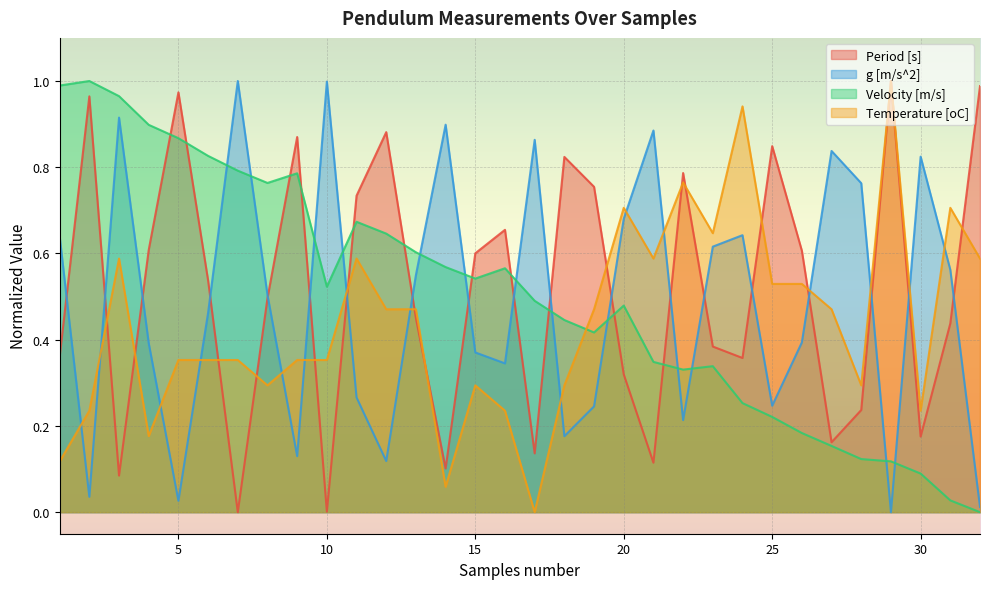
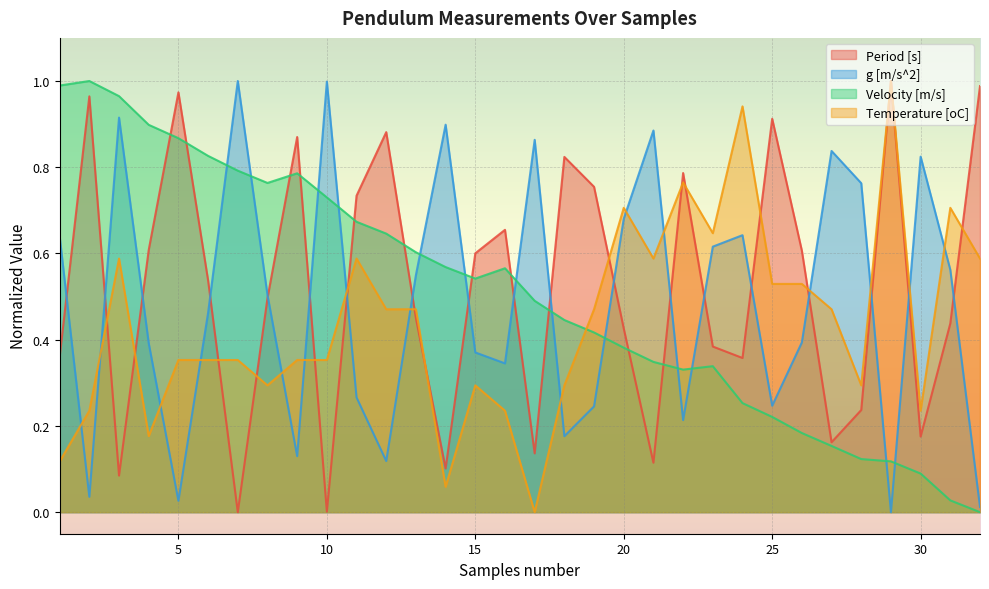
  {
    "Period [s]": {
      "5": 0.97,
      "10": 0.00,
      "15": 0.60,
-     "20": 0.32,
-     "25": 0.85,
+     "20": 0.43,
+     "25": 0.91,
      "30": 0.18
    },
    "g [m/s^2]": {
      "5": 0.03,
      "10": 1.00,
      "15": 0.37,
      "20": 0.68,
      "25": 0.25,
      "30": 0.82
    },
    "Velocity [m/s]": {
      "5": 0.87,
-     "10": 0.52,
+     "10": 0.73,
      "15": 0.54,
-     "20": 0.48,
+     "20": 0.38,
      "25": 0.22,
      "30": 0.09
    },
    "Temperature [oC]": {
      "5": 0.35,
      "10": 0.35,
      "15": 0.29,
      "20": 0.71,
      "25": 0.53,
      "30": 0.24
    }
  }
